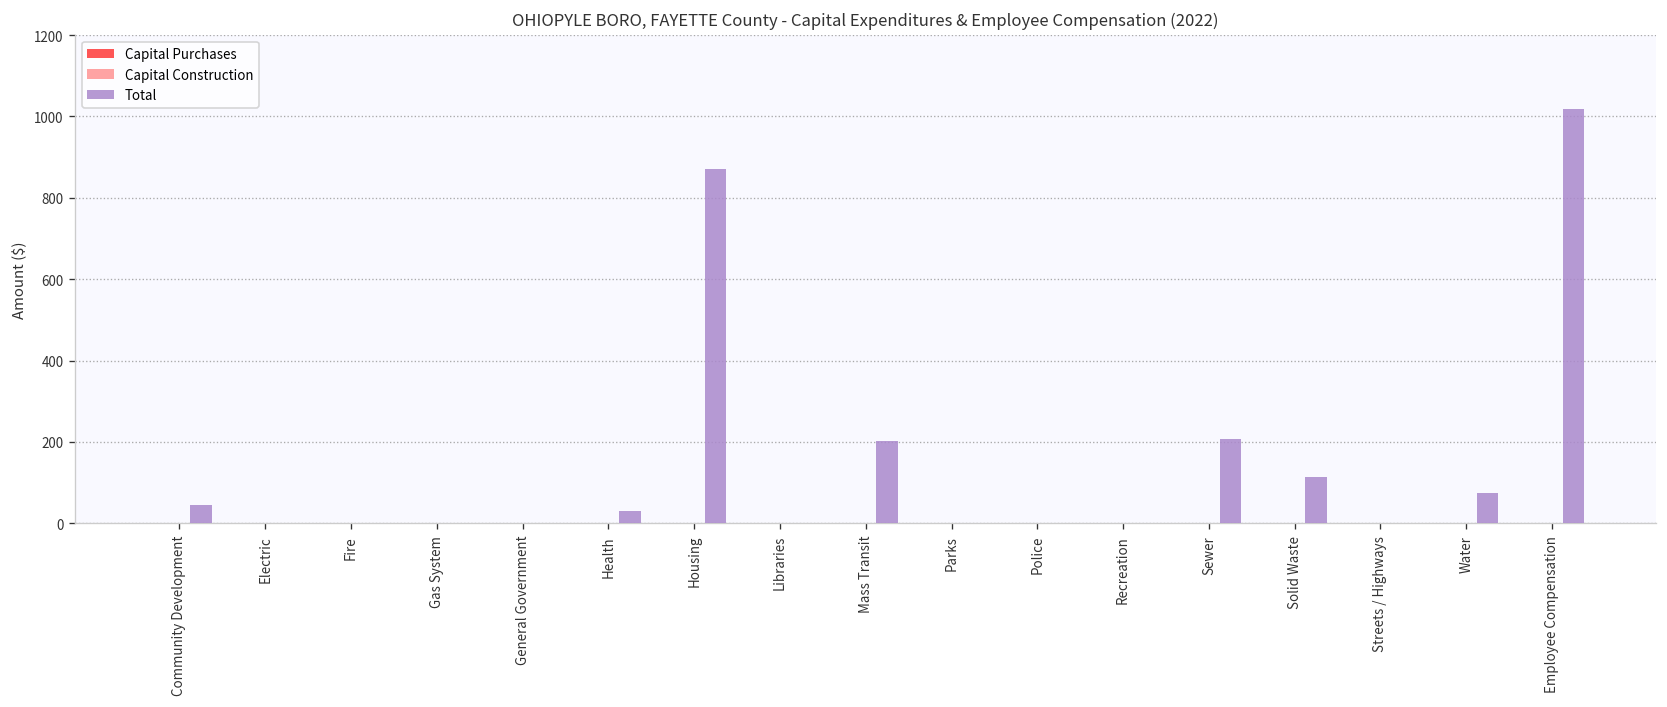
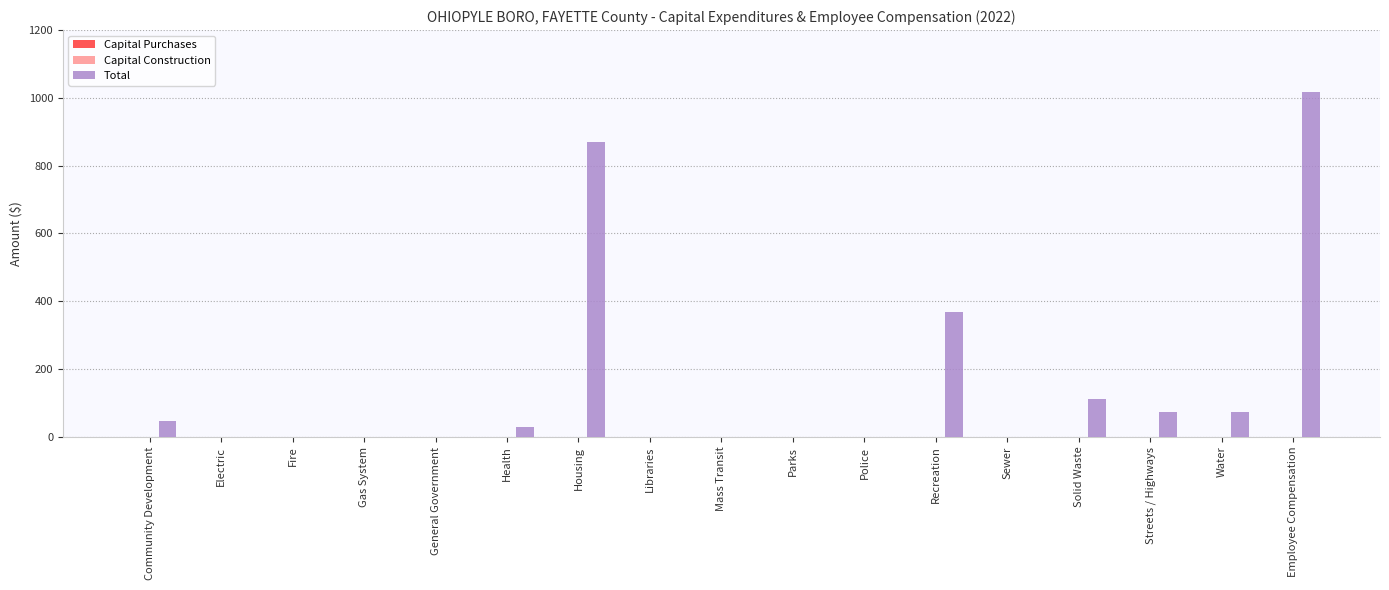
  {
    "Capital Purchases": {
      "Community Development": 0,
      "Electric": 0,
      "Fire": 0,
      "Gas System": 0,
      "General Government": 0,
      "Health": 0,
      "Housing": 0,
      "Libraries": 0,
      "Mass Transit": 0,
      "Parks": 0,
      "Police": 0,
      "Recreation": 0,
      "Sewer": 0,
      "Solid Waste": 0,
      "Streets / Highways": 0,
      "Water": 0,
      "Employee Compensation": 0
    },
    "Capital Construction": {
      "Community Development": 0,
      "Electric": 0,
      "Fire": 0,
      "Gas System": 0,
      "General Government": 0,
      "Health": 0,
      "Housing": 0,
      "Libraries": 0,
      "Mass Transit": 0,
      "Parks": 0,
      "Police": 0,
      "Recreation": 0,
      "Sewer": 0,
      "Solid Waste": 0,
      "Streets / Highways": 0,
      "Water": 0,
      "Employee Compensation": 0
    },
    "Total": {
      "Community Development": 50,
      "Electric": 0,
      "Fire": 0,
      "Gas System": 0,
      "General Government": 0,
      "Health": 30,
      "Housing": 870,
      "Libraries": 0,
-     "Mass Transit": 200,
+     "Mass Transit": 0,
      "Parks": 0,
      "Police": 0,
-     "Recreation": 0,
-     "Sewer": 210,
+     "Recreation": 370,
+     "Sewer": 0,
      "Solid Waste": 110,
-     "Streets / Highways": 0,
+     "Streets / Highways": 70,
      "Water": 70,
      "Employee Compensation": 1020
    }
  }
